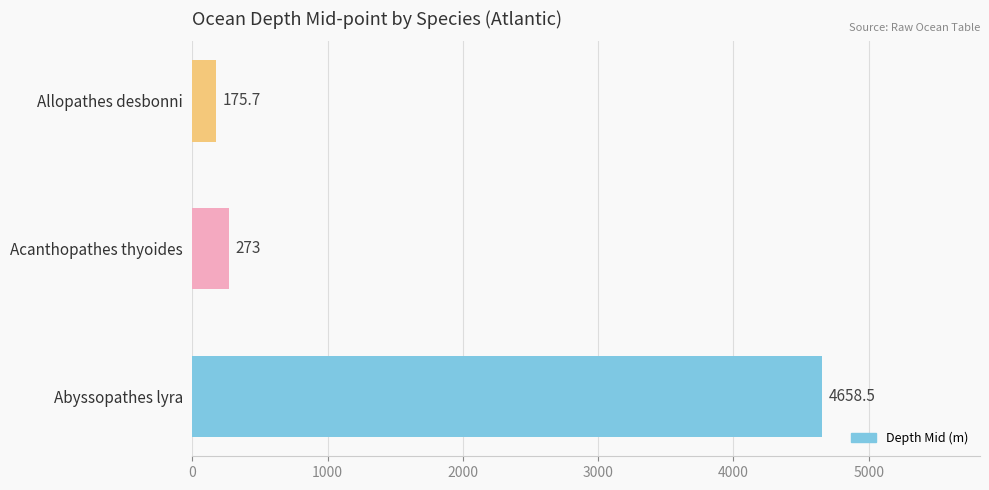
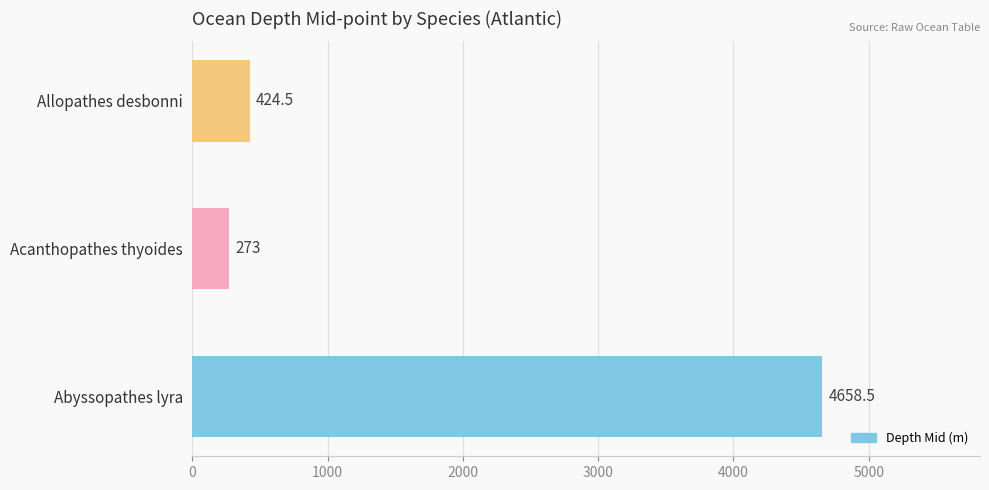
  {
-   "Allopathes desbonni": 175.7,
+   "Allopathes desbonni": 424.5,
    "Acanthopathes thyoides": 273,
    "Abyssopathes lyra": 4658.5
  }
